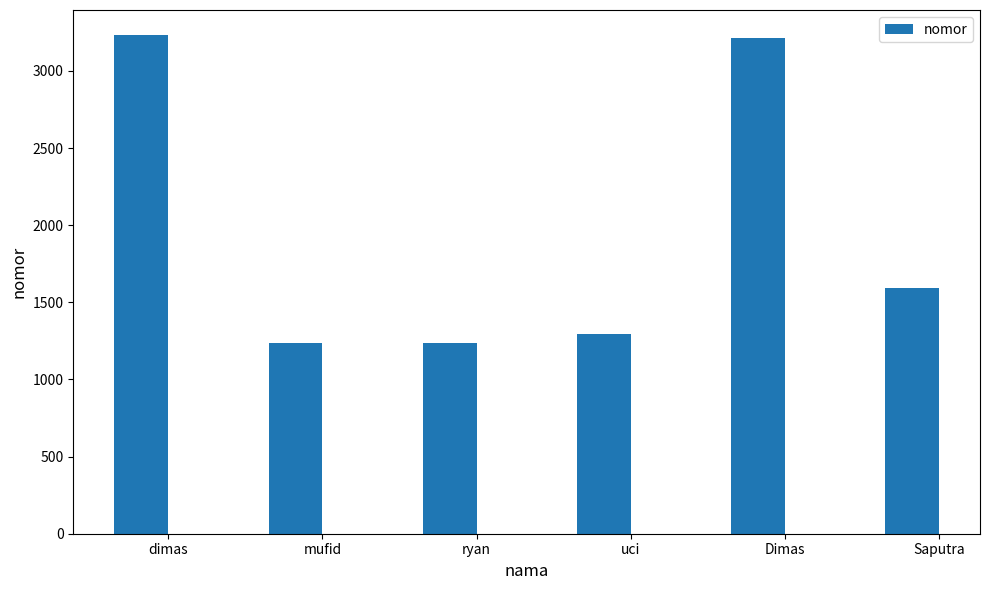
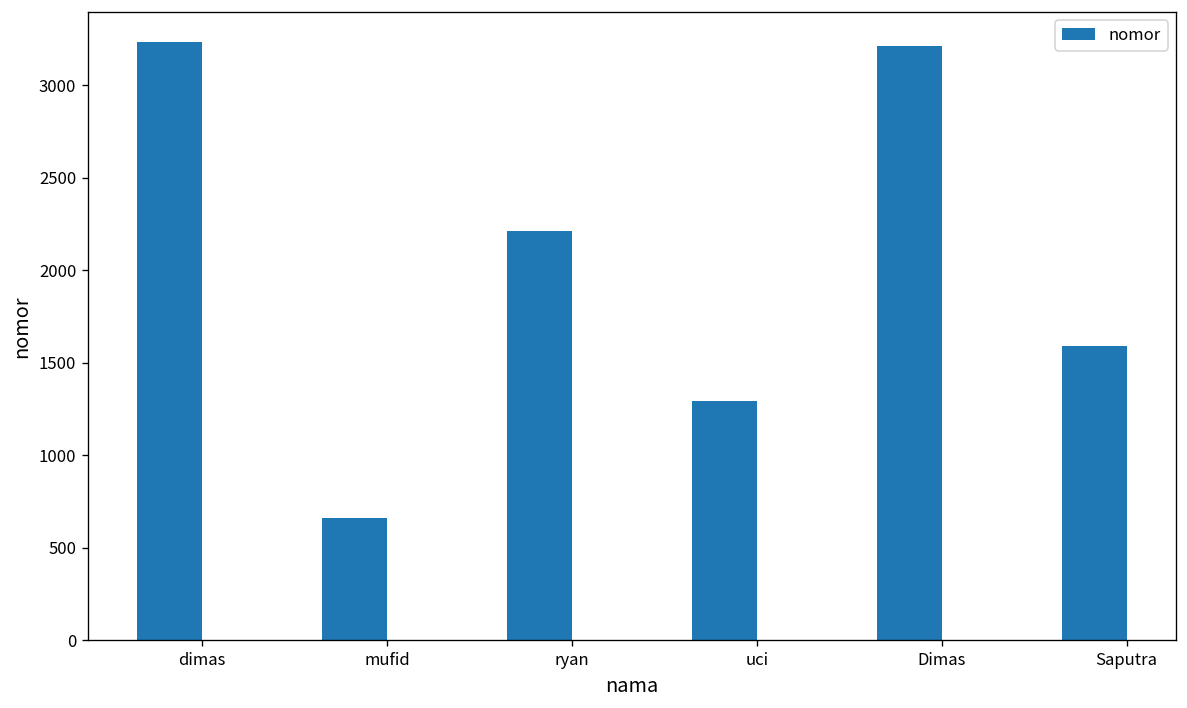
  {
    "dimas": 3230,
-   "mufid": 1240,
-   "ryan": 1240,
+   "mufid": 660,
+   "ryan": 2210,
    "uci": 1290,
    "Dimas": 3210,
    "Saputra": 1590
  }
